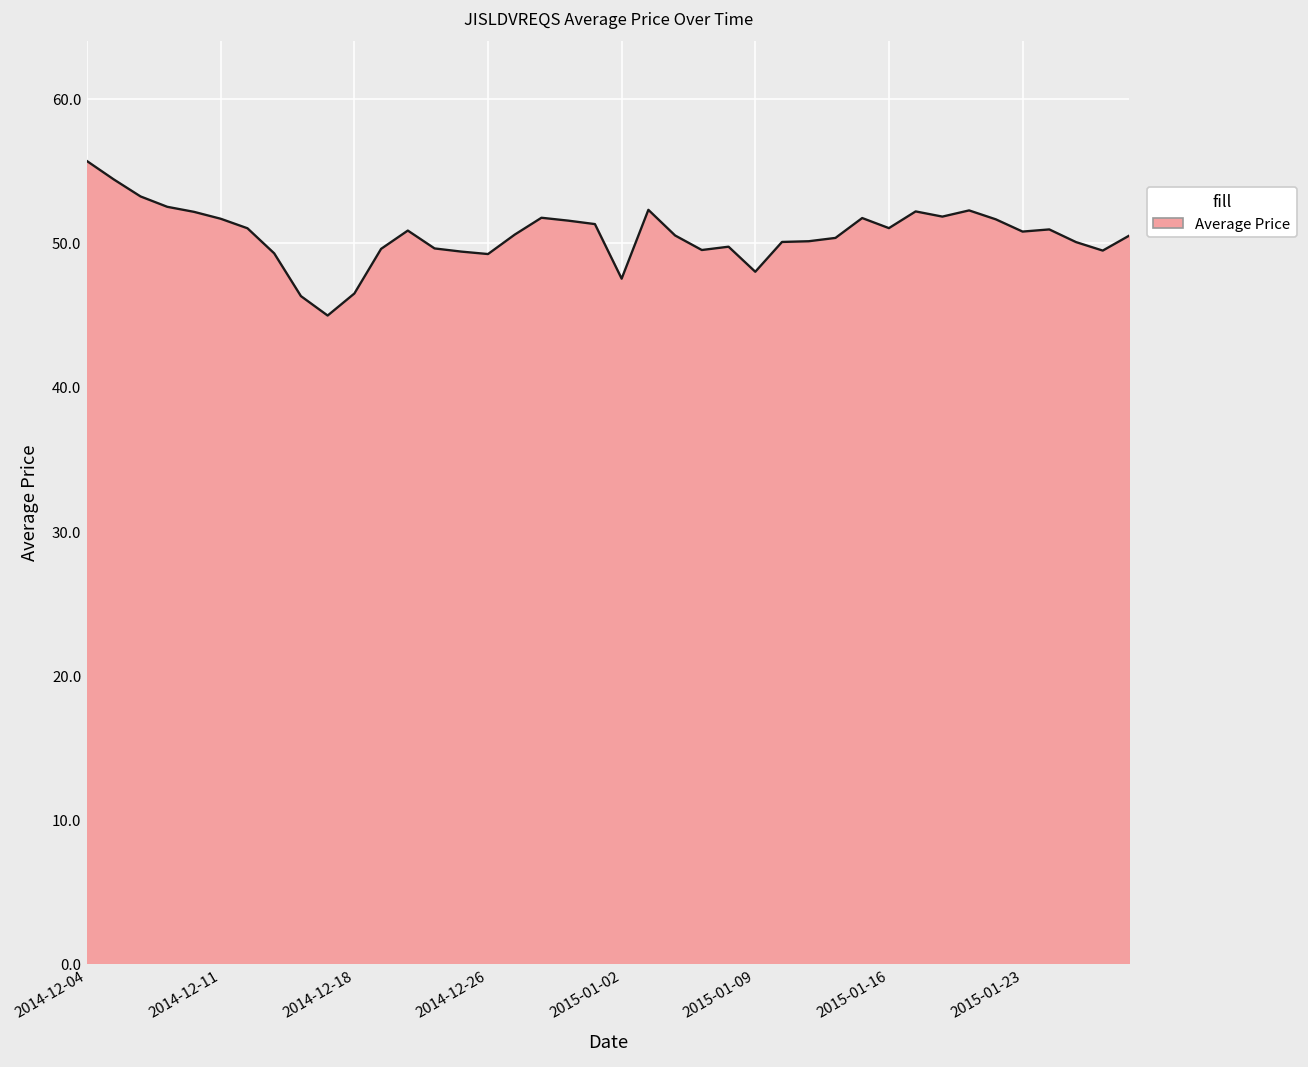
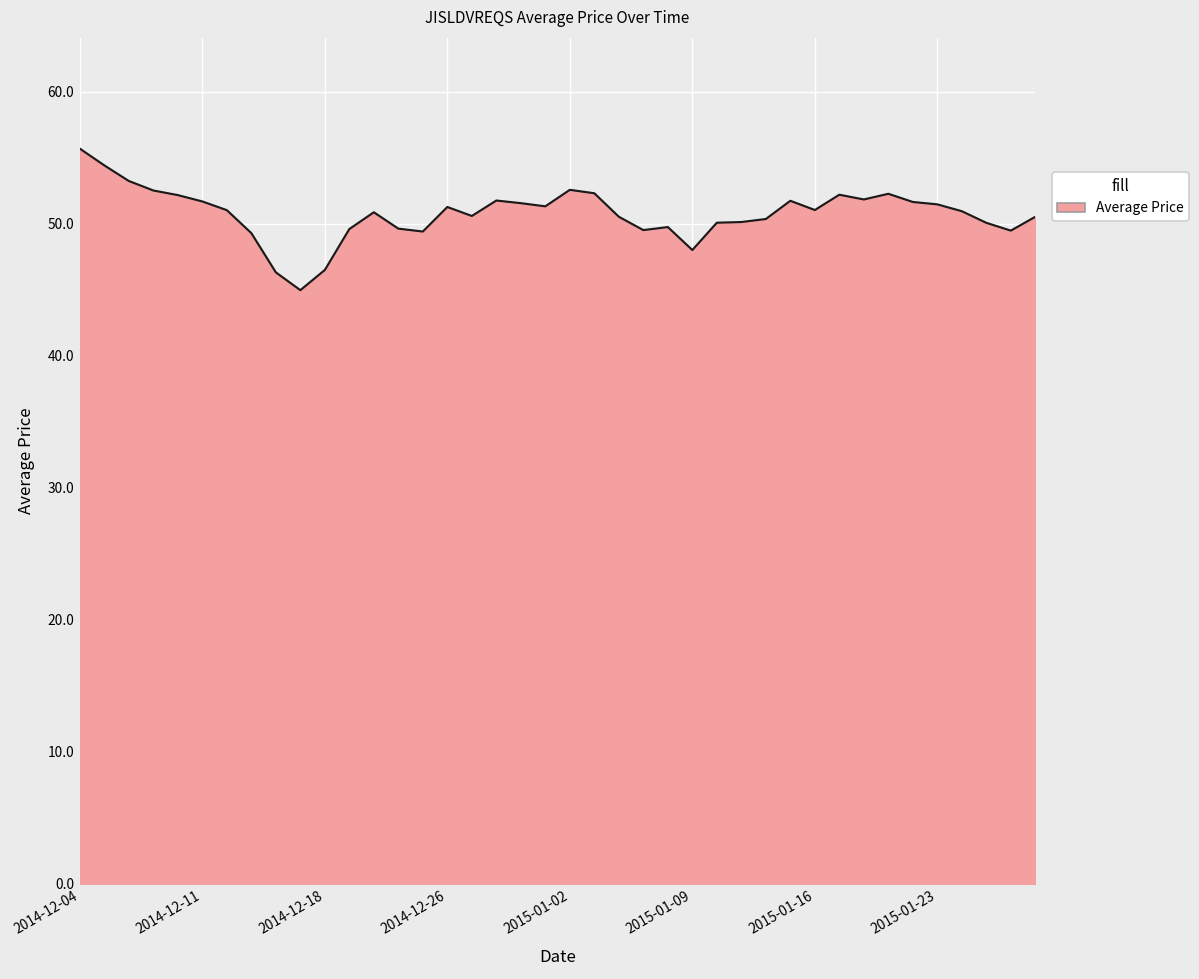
  {
    "2014-12-04": 55.7,
    "2014-12-11": 51.7,
    "2014-12-18": 46.5,
-   "2014-12-26": 49.2,
-   "2015-01-02": 47.5,
+   "2014-12-26": 51.3,
+   "2015-01-02": 52.6,
    "2015-01-09": 48.0,
    "2015-01-16": 51.0,
-   "2015-01-23": 50.8
+   "2015-01-23": 51.5
  }
